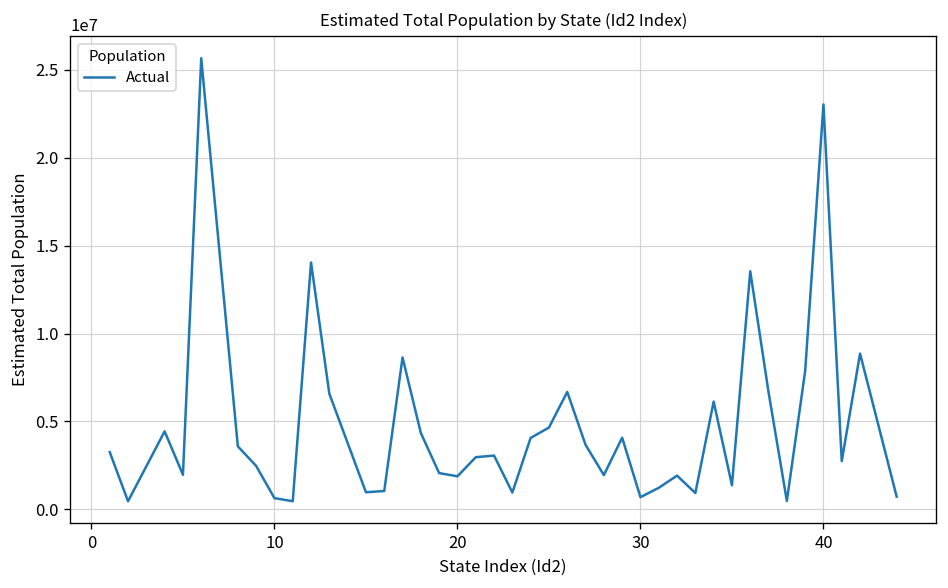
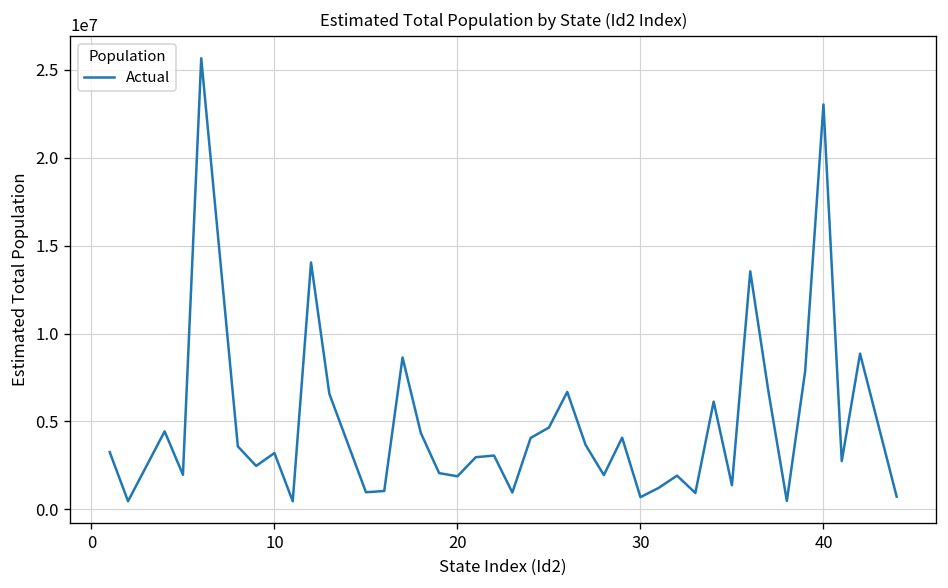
  {
-   "10": 600000,
+   "10": 3200000,
    "20": 1900000,
    "30": 700000,
    "40": 23000000
  }
